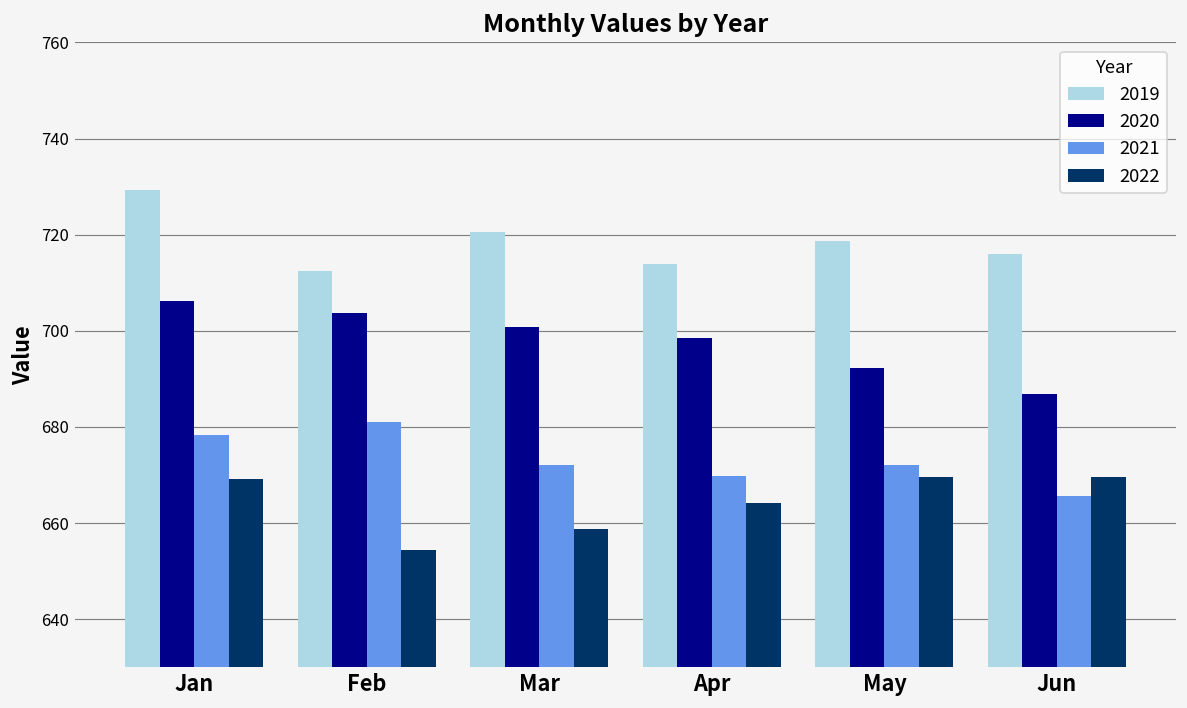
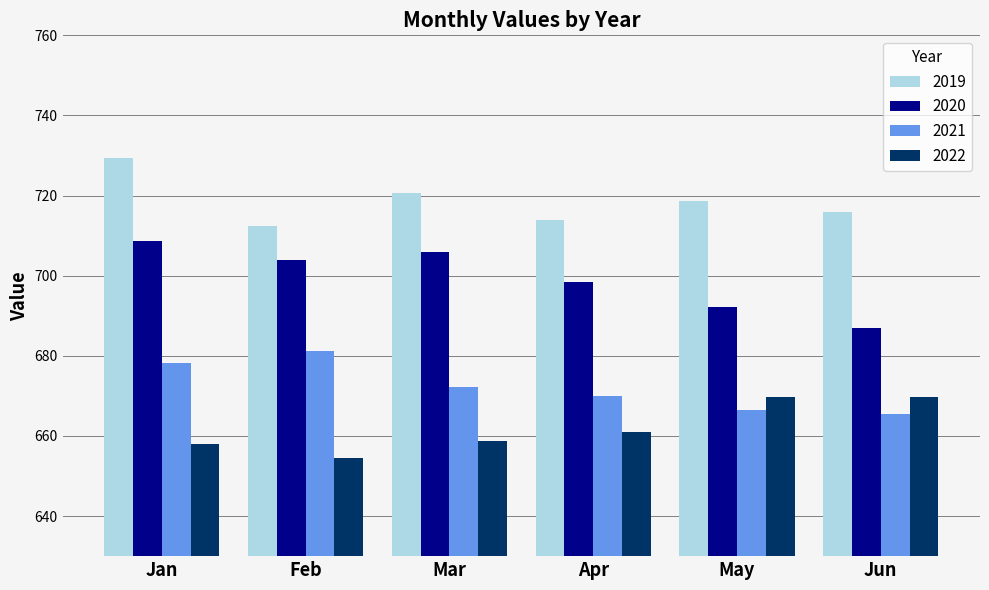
  {
    "2019": {
      "Jan": 729,
      "Feb": 712,
      "Mar": 721,
      "Apr": 714,
      "May": 719,
      "Jun": 716
    },
    "2020": {
-     "Jan": 706,
+     "Jan": 709,
      "Feb": 704,
-     "Mar": 701,
+     "Mar": 706,
      "Apr": 699,
      "May": 692,
      "Jun": 687
    },
    "2021": {
      "Jan": 678,
      "Feb": 681,
      "Mar": 672,
      "Apr": 670,
-     "May": 672,
+     "May": 667,
      "Jun": 666
    },
    "2022": {
-     "Jan": 669,
+     "Jan": 658,
      "Feb": 655,
      "Mar": 659,
-     "Apr": 664,
+     "Apr": 661,
      "May": 670,
      "Jun": 670
    }
  }
